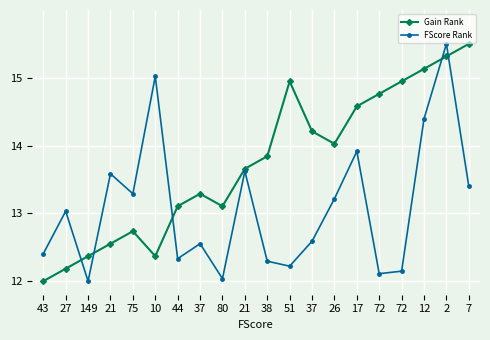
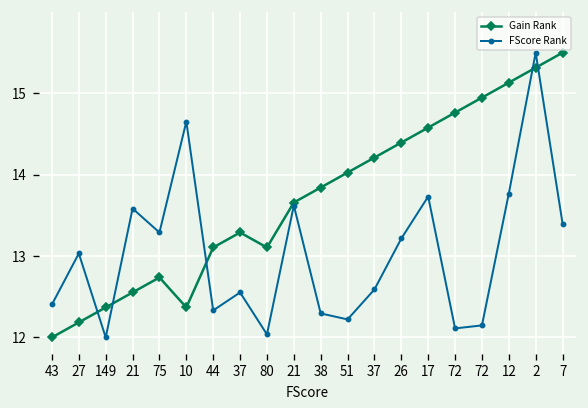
  {
    "Gain Rank": {
      "43": 12.0,
      "27": 12.2,
      "149": 12.4,
      "75": 12.7,
      "10": 12.4,
      "44": 13.1,
      "80": 13.1,
      "38": 13.8,
-     "51": 14.9,
-     "26": 14.0,
+     "51": 14.0,
+     "26": 14.4,
      "17": 14.6,
      "12": 15.1,
      "2": 15.3,
      "7": 15.5
    },
    "FScore Rank": {
      "43": 12.4,
      "27": 13.0,
      "149": 12.0,
      "75": 13.3,
-     "10": 15.0,
+     "10": 14.7,
      "44": 12.3,
      "80": 12.0,
      "38": 12.3,
      "51": 12.2,
      "26": 13.2,
-     "17": 13.9,
-     "12": 14.4,
+     "17": 13.7,
+     "12": 13.8,
      "2": 15.5,
      "7": 13.4
    }
  }
